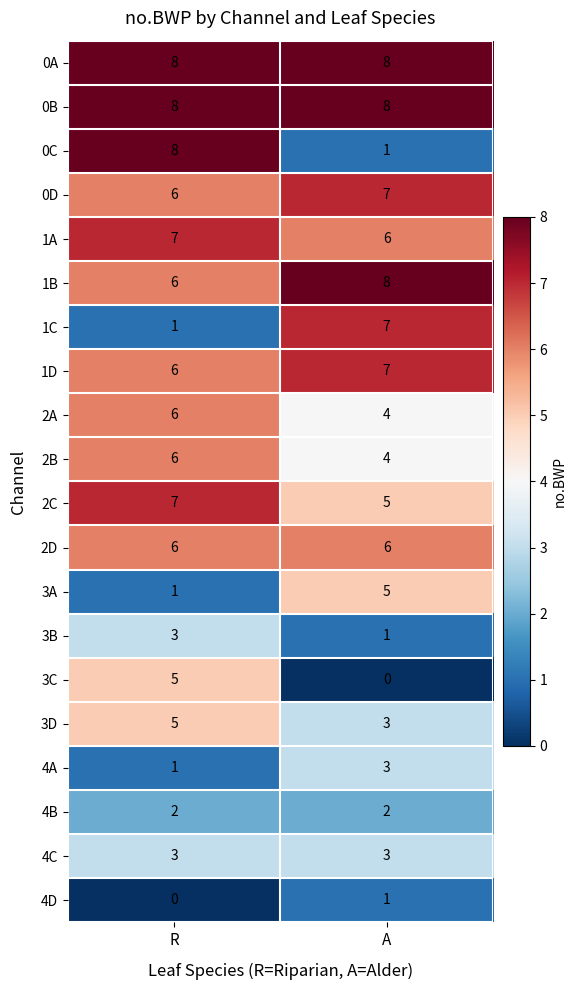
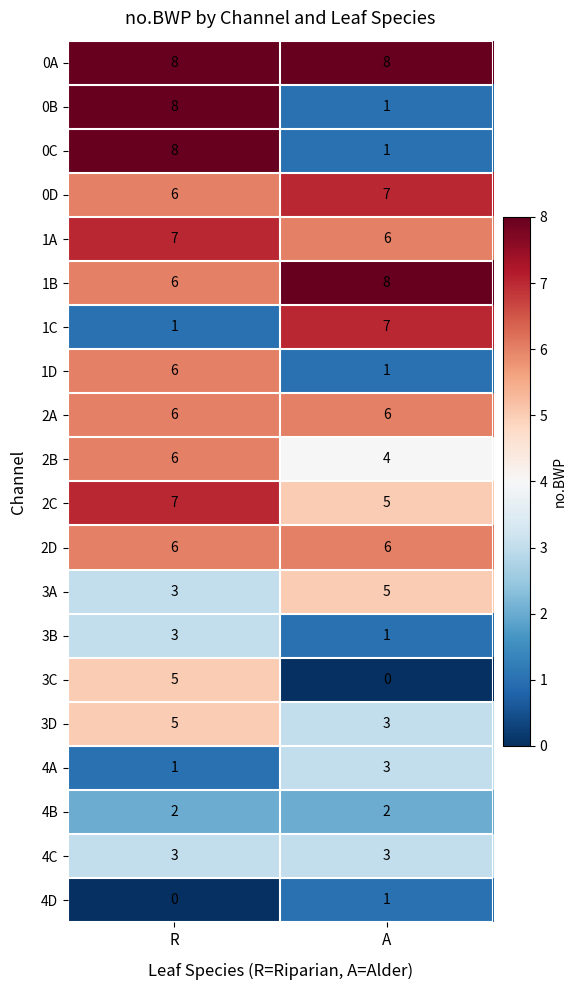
  {
    "0A": {
      "R": 8,
      "A": 8
    },
    "0B": {
      "R": 8,
-     "A": 8
+     "A": 1
    },
    "0C": {
      "R": 8,
      "A": 1
    },
    "0D": {
      "R": 6,
      "A": 7
    },
    "1A": {
      "R": 7,
      "A": 6
    },
    "1B": {
      "R": 6,
      "A": 8
    },
    "1C": {
      "R": 1,
      "A": 7
    },
    "1D": {
      "R": 6,
-     "A": 7
+     "A": 1
    },
    "2A": {
      "R": 6,
-     "A": 4
+     "A": 6
    },
    "2B": {
      "R": 6,
      "A": 4
    },
    "2C": {
      "R": 7,
      "A": 5
    },
    "2D": {
      "R": 6,
      "A": 6
    },
    "3A": {
-     "R": 1,
+     "R": 3,
      "A": 5
    },
    "3B": {
      "R": 3,
      "A": 1
    },
    "3C": {
      "R": 5,
      "A": 0
    },
    "3D": {
      "R": 5,
      "A": 3
    },
    "4A": {
      "R": 1,
      "A": 3
    },
    "4B": {
      "R": 2,
      "A": 2
    },
    "4C": {
      "R": 3,
      "A": 3
    },
    "4D": {
      "R": 0,
      "A": 1
    }
  }
